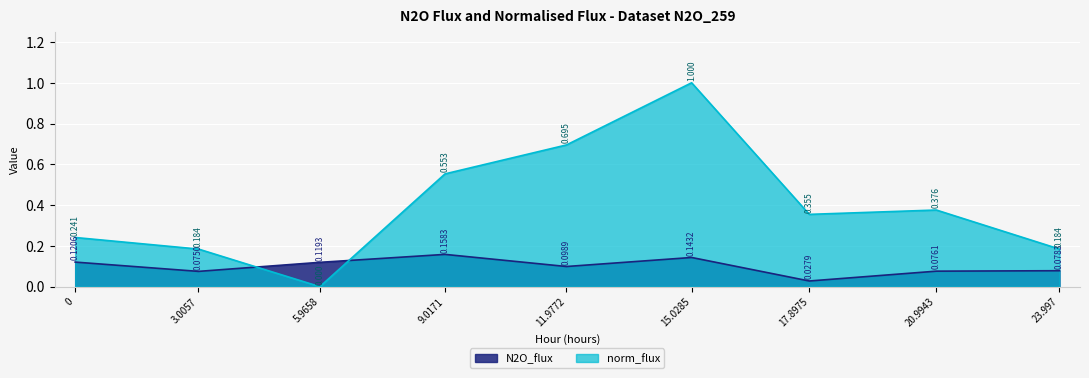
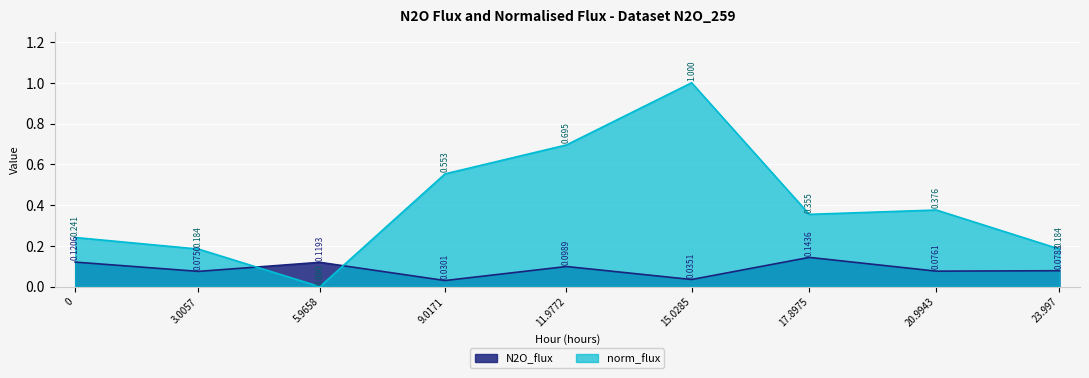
  {
    "N2O_flux": {
      "5.9658": 0.1193,
-     "9.0171": 0.1583,
+     "9.0171": 0.0301,
      "11.9772": 0.0989,
-     "15.0285": 0.1432,
-     "17.8975": 0.0279,
+     "15.0285": 0.0351,
+     "17.8975": 0.1436,
      "20.9943": 0.0761
    },
    "norm_flux": {
      "0": 0.241,
      "3.0057": 0.184,
      "9.0171": 0.553,
      "11.9772": 0.695,
      "15.0285": 1.000,
      "17.8975": 0.355,
      "20.9943": 0.376
    }
  }
